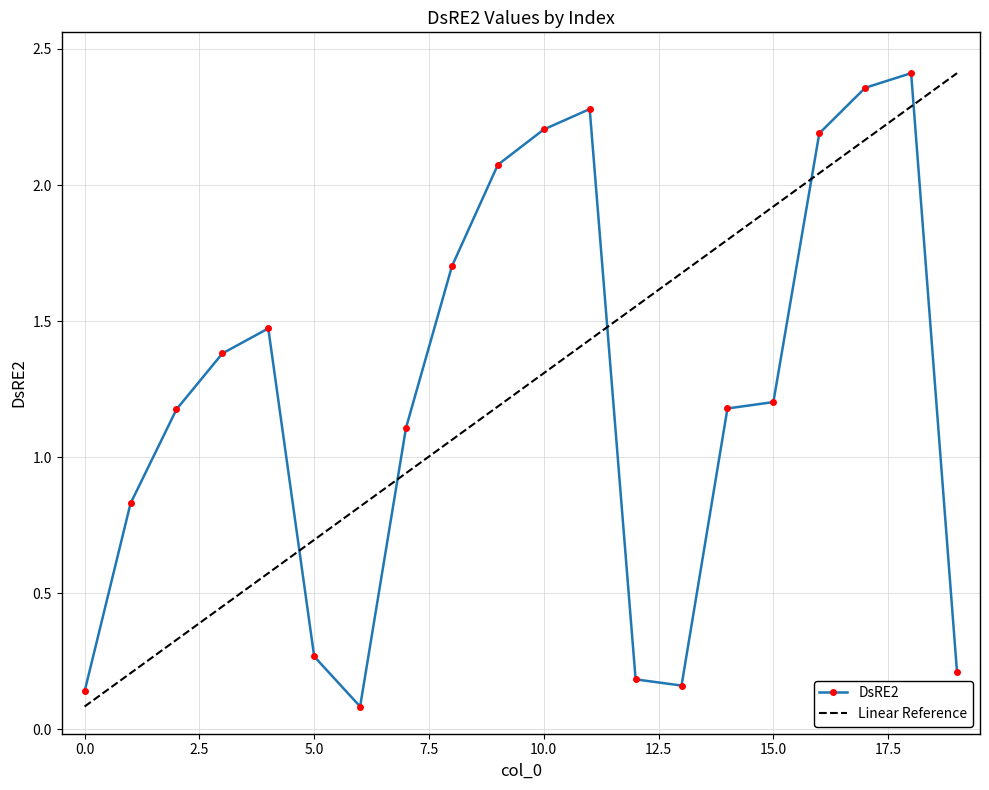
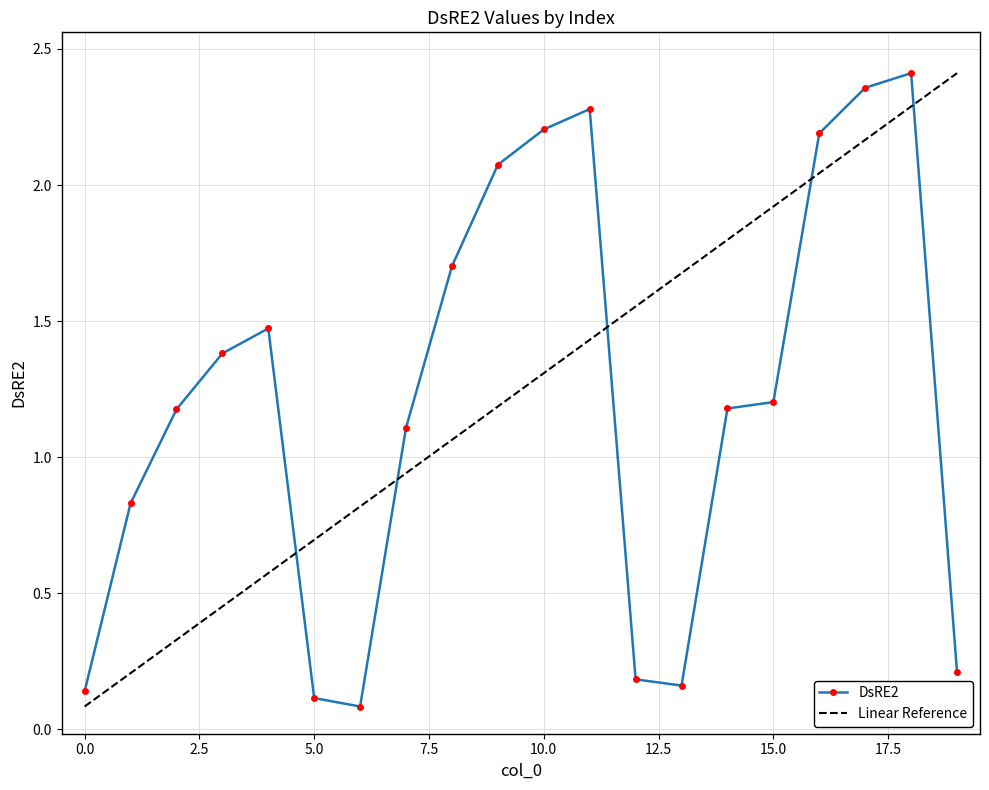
  {
    "DsRE2": {
      "0.0": 0.14,
-     "5.0": 0.27,
+     "5.0": 0.12,
      "10.0": 2.20,
      "15.0": 1.20
    },
    "Linear Reference": {
      "0.0": 0.08
    }
  }
